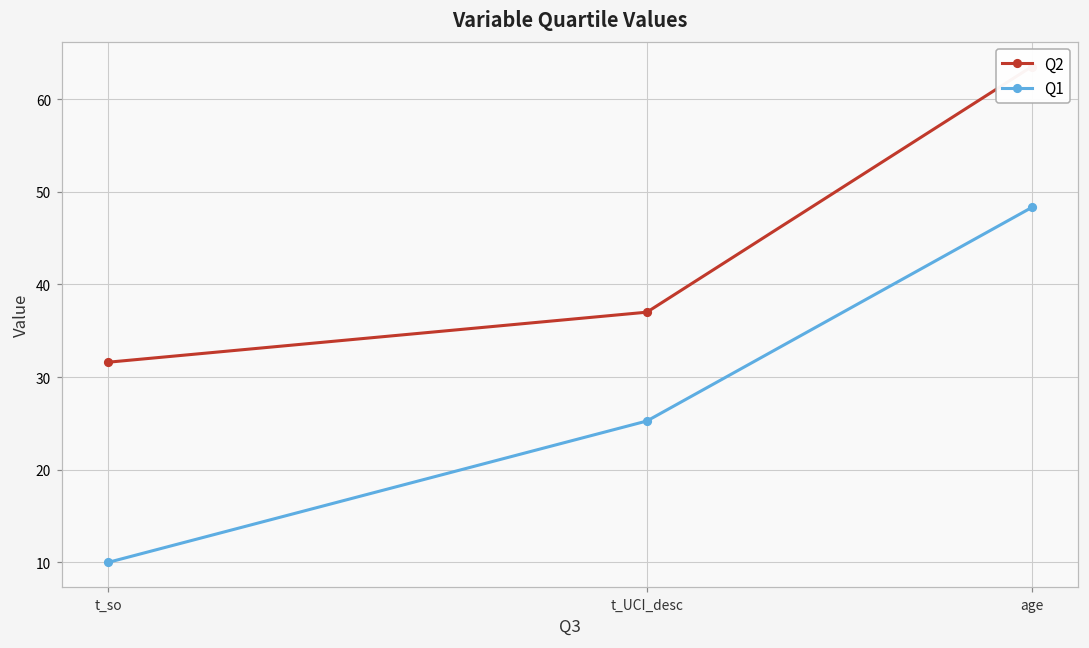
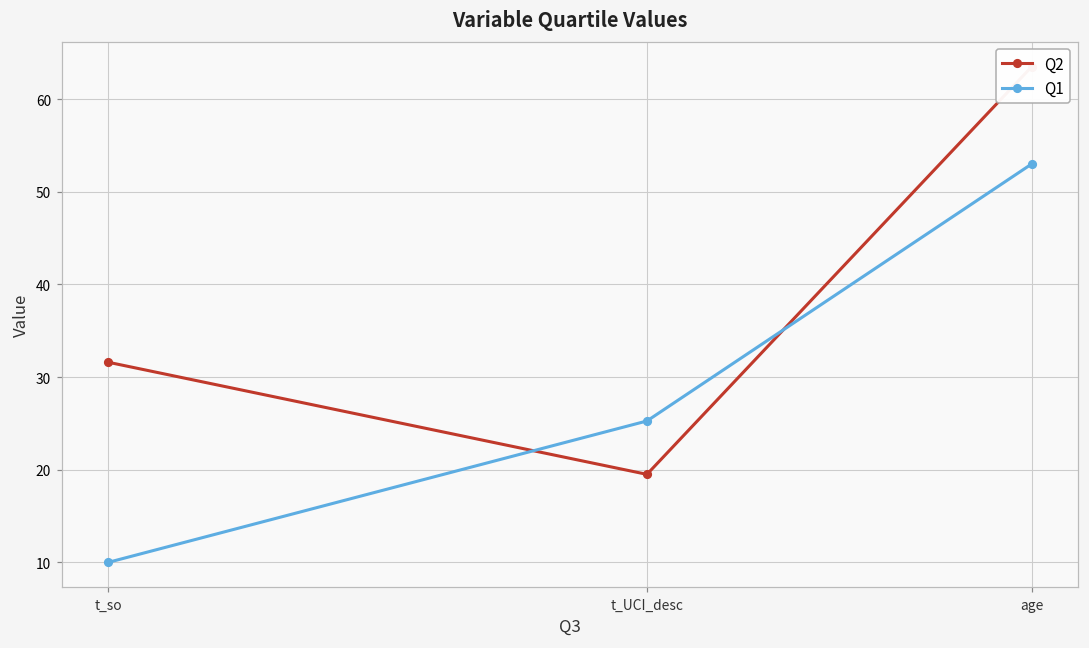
  {
    "Q2": {
      "t_so": 32,
-     "t_UCI_desc": 37
+     "t_UCI_desc": 20
    },
    "Q1": {
      "t_so": 10,
      "t_UCI_desc": 25,
-     "age": 48
+     "age": 53
    }
  }
